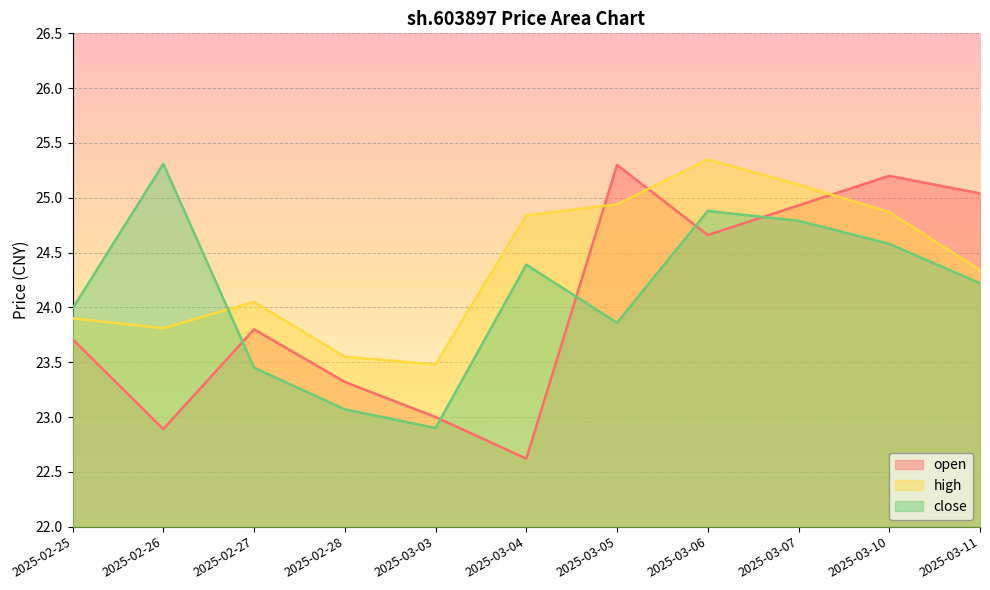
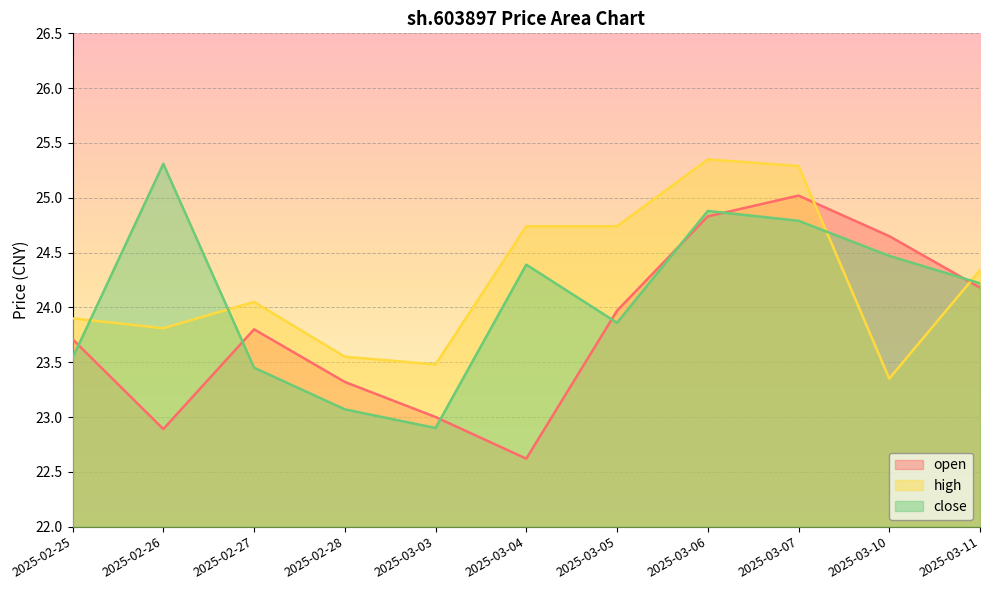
  {
    "open": {
      "2025-02-25": 23.71,
      "2025-02-26": 22.89,
      "2025-02-27": 23.80,
      "2025-02-28": 23.32,
      "2025-03-03": 23.00,
      "2025-03-04": 22.62,
-     "2025-03-05": 25.30,
-     "2025-03-06": 24.66,
-     "2025-03-07": 24.93,
-     "2025-03-10": 25.20,
-     "2025-03-11": 25.04
+     "2025-03-05": 23.97,
+     "2025-03-06": 24.83,
+     "2025-03-07": 25.02,
+     "2025-03-10": 24.65,
+     "2025-03-11": 24.18
    },
    "high": {
      "2025-02-25": 23.90,
      "2025-02-26": 23.81,
      "2025-02-27": 24.05,
      "2025-02-28": 23.55,
      "2025-03-03": 23.48,
-     "2025-03-04": 24.84,
-     "2025-03-05": 24.94,
+     "2025-03-04": 24.74,
+     "2025-03-05": 24.74,
      "2025-03-06": 25.35,
-     "2025-03-07": 25.12,
-     "2025-03-10": 24.87,
+     "2025-03-07": 25.29,
+     "2025-03-10": 23.35,
      "2025-03-11": 24.34
    },
    "close": {
-     "2025-02-25": 23.99,
+     "2025-02-25": 23.54,
      "2025-02-26": 25.31,
      "2025-02-27": 23.45,
      "2025-02-28": 23.07,
      "2025-03-03": 22.90,
      "2025-03-04": 24.39,
      "2025-03-05": 23.86,
      "2025-03-06": 24.88,
      "2025-03-07": 24.79,
-     "2025-03-10": 24.58,
+     "2025-03-10": 24.47,
      "2025-03-11": 24.22
    }
  }
